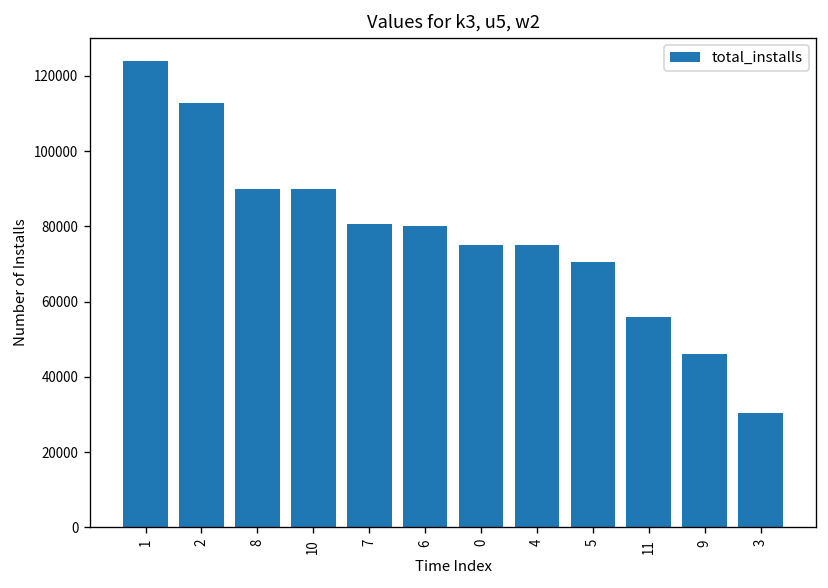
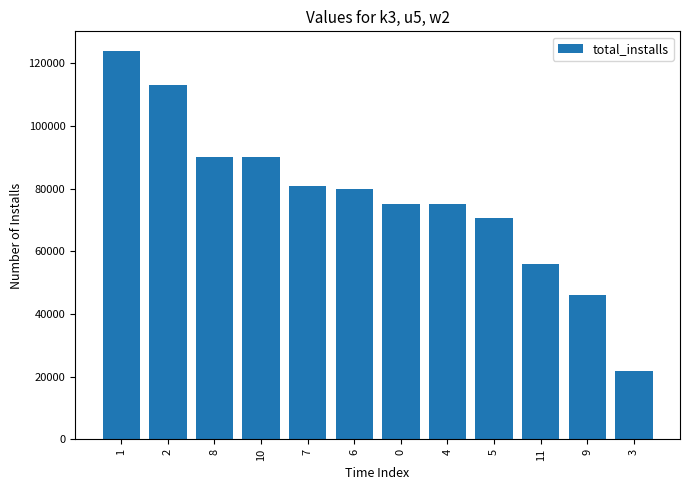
  {
    "1": 124000,
    "2": 113000,
    "8": 90000,
    "10": 90000,
    "7": 81000,
    "6": 80000,
    "0": 75000,
    "4": 75000,
    "5": 71000,
    "11": 56000,
    "9": 46000,
-   "3": 31000
+   "3": 22000
  }
